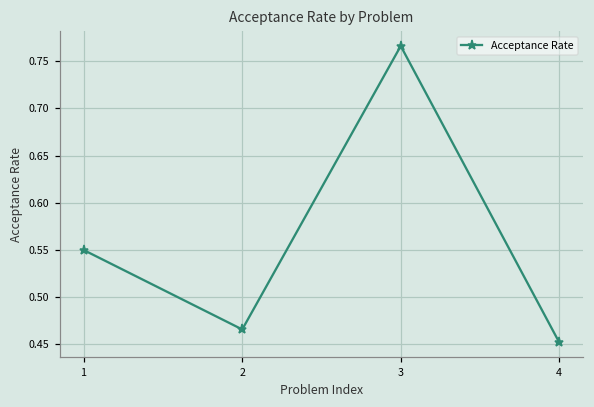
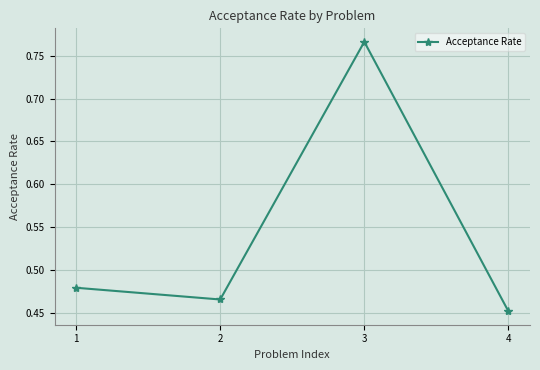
  {
-   "1": 0.55,
+   "1": 0.48,
    "2": 0.47,
    "3": 0.77,
    "4": 0.45
  }
